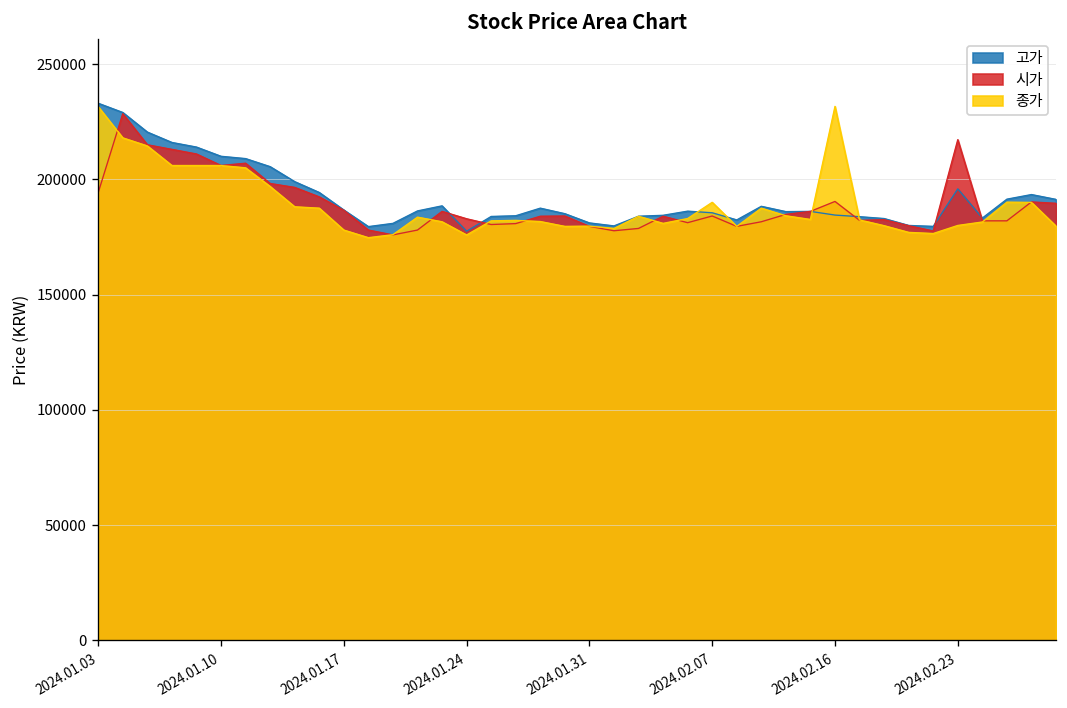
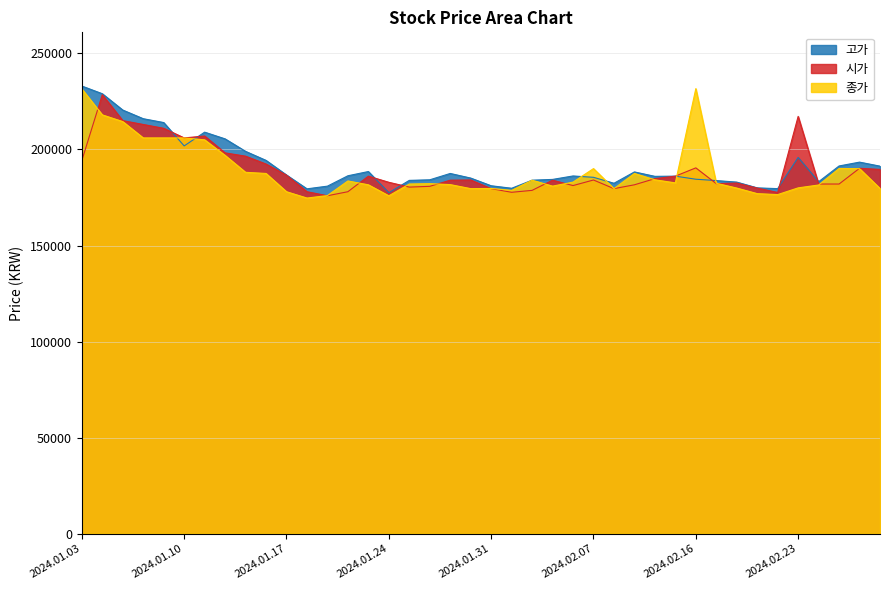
  {
    "고가": {
      "2024.01.03": 233000,
-     "2024.01.10": 210000,
+     "2024.01.10": 202000,
      "2024.01.24": 177000,
      "2024.01.31": 181000,
      "2024.02.07": 186000,
      "2024.02.16": 185000,
      "2024.02.23": 196000
    },
    "시가": {
      "2024.01.03": 194000,
      "2024.01.24": 183000,
      "2024.02.07": 184000,
      "2024.02.16": 190000,
      "2024.02.23": 217000
    },
    "종가": {
      "2024.01.03": 232000,
      "2024.01.17": 178000,
      "2024.01.24": 176000,
      "2024.02.07": 190000,
      "2024.02.16": 232000,
      "2024.02.23": 180000
    }
  }
